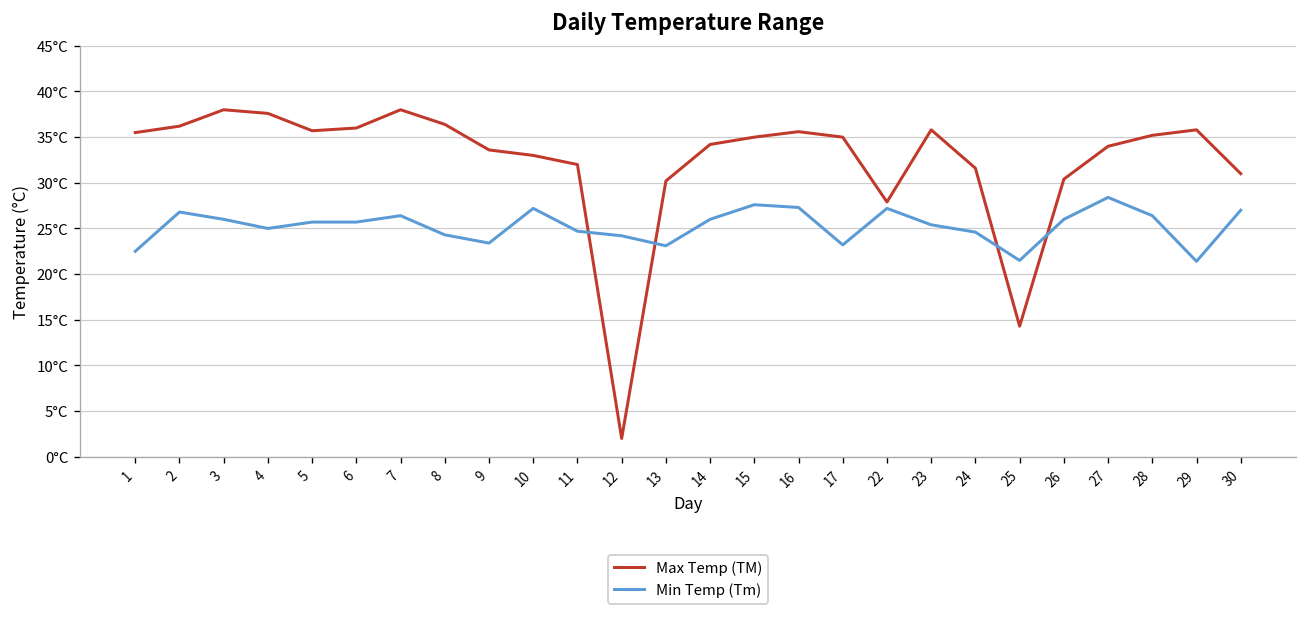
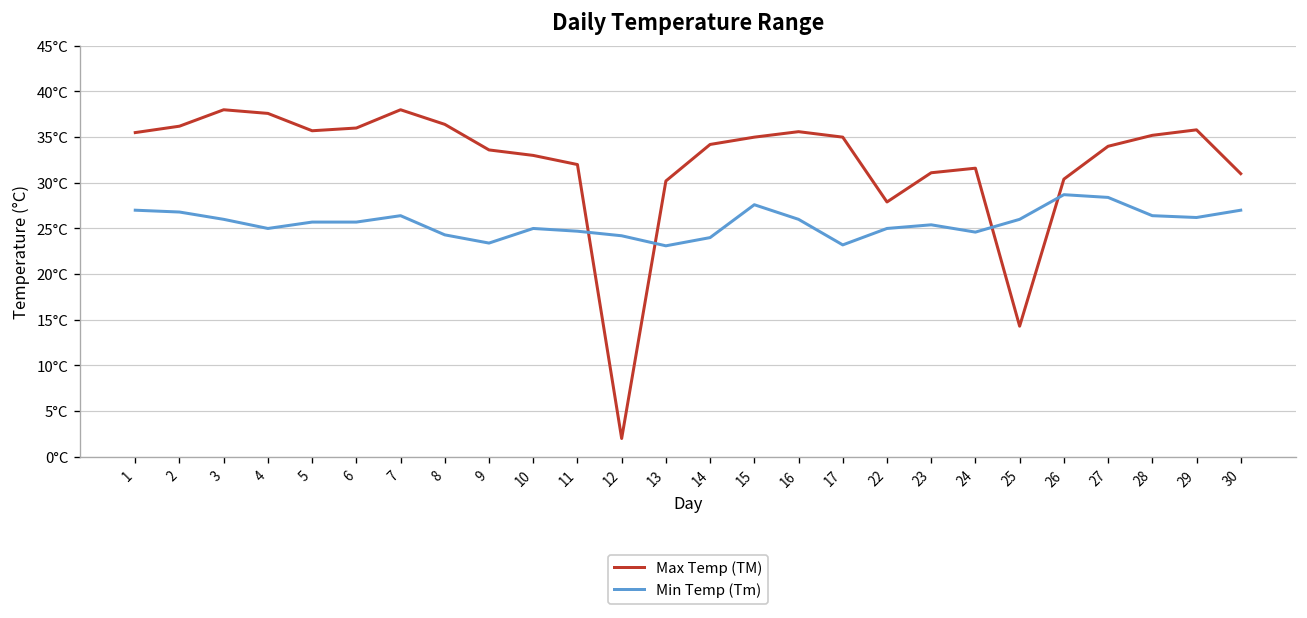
  {
    "Max Temp (TM)": {
      "1": "36°C",
      "2": "36°C",
      "3": "38°C",
      "4": "38°C",
      "5": "36°C",
      "6": "36°C",
      "7": "38°C",
      "8": "36°C",
      "9": "34°C",
      "10": "33°C",
      "11": "32°C",
      "12": "2°C",
      "13": "30°C",
      "14": "34°C",
      "15": "35°C",
      "16": "36°C",
      "17": "35°C",
      "22": "28°C",
-     "23": "36°C",
+     "23": "31°C",
      "24": "32°C",
      "25": "14°C",
      "26": "30°C",
      "27": "34°C",
      "28": "35°C",
      "29": "36°C",
      "30": "31°C"
    },
    "Min Temp (Tm)": {
-     "1": "23°C",
+     "1": "27°C",
      "2": "27°C",
      "3": "26°C",
      "4": "25°C",
      "5": "26°C",
      "6": "26°C",
      "7": "26°C",
      "8": "24°C",
      "9": "23°C",
-     "10": "27°C",
+     "10": "25°C",
      "11": "25°C",
      "12": "24°C",
      "13": "23°C",
-     "14": "26°C",
+     "14": "24°C",
      "15": "28°C",
-     "16": "27°C",
+     "16": "26°C",
      "17": "23°C",
-     "22": "27°C",
+     "22": "25°C",
      "23": "25°C",
      "24": "25°C",
-     "25": "22°C",
-     "26": "26°C",
+     "25": "26°C",
+     "26": "29°C",
      "27": "28°C",
      "28": "26°C",
-     "29": "21°C",
+     "29": "26°C",
      "30": "27°C"
    }
  }
